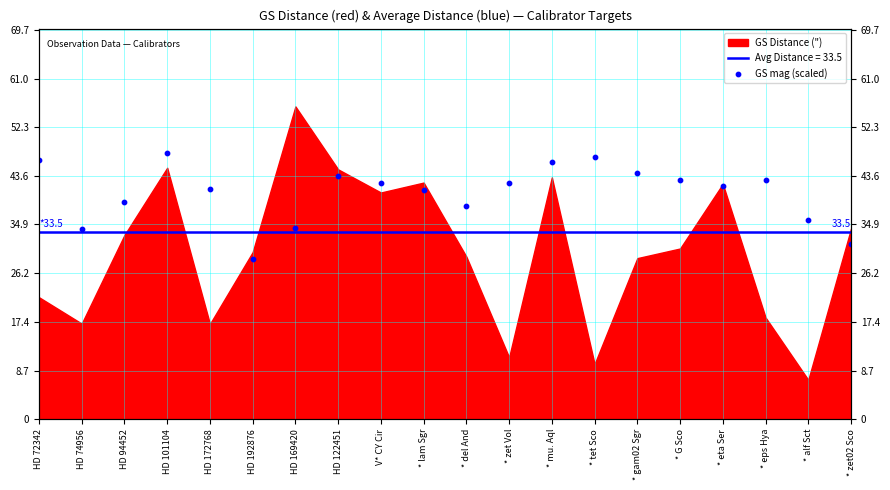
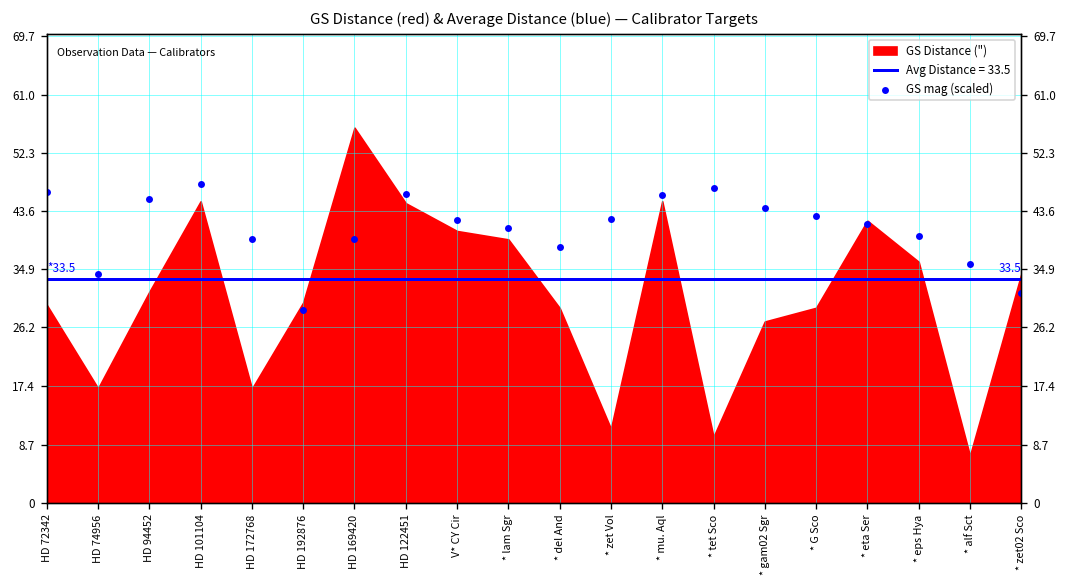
  {
    "GS Distance (\")": {
-     "HD 72342": 22,
+     "HD 72342": 30,
      "HD 74956": 17,
-     "HD 94452": 33,
+     "HD 94452": 32,
      "HD 101104": 45,
      "HD 172768": 17,
      "HD 192876": 30,
      "HD 169420": 56,
      "HD 122451": 45,
      "V* CY Cir": 41,
-     "* lam Sgr": 42,
+     "* lam Sgr": 39,
      "* del And": 29,
      "* zet Vol": 11,
-     "* mu. Aql": 43,
+     "* mu. Aql": 45,
      "* tet Sco": 10,
-     "* gam02 Sgr": 29,
-     "* G Sco": 31,
-     "* eps Hya": 18,
+     "* gam02 Sgr": 27,
+     "* G Sco": 29,
+     "* eps Hya": 36,
      "* alf Sct": 7
    },
    "GS mag (scaled)": {
-     "HD 94452": 39,
-     "HD 172768": 41,
-     "HD 169420": 34,
-     "HD 122451": 44,
-     "* eps Hya": 43
+     "HD 94452": 45,
+     "HD 172768": 39,
+     "HD 169420": 39,
+     "HD 122451": 46,
+     "* eps Hya": 40
    }
  }
